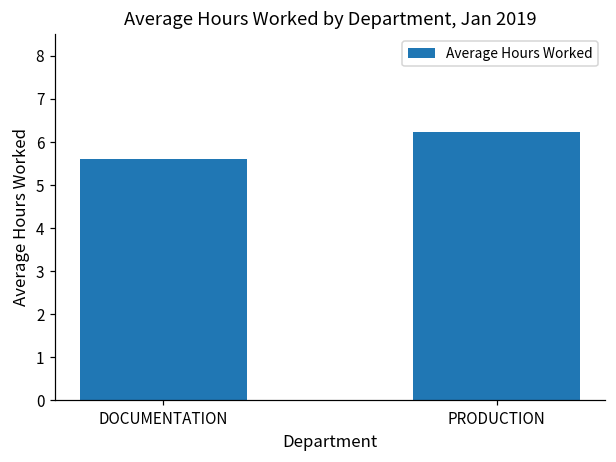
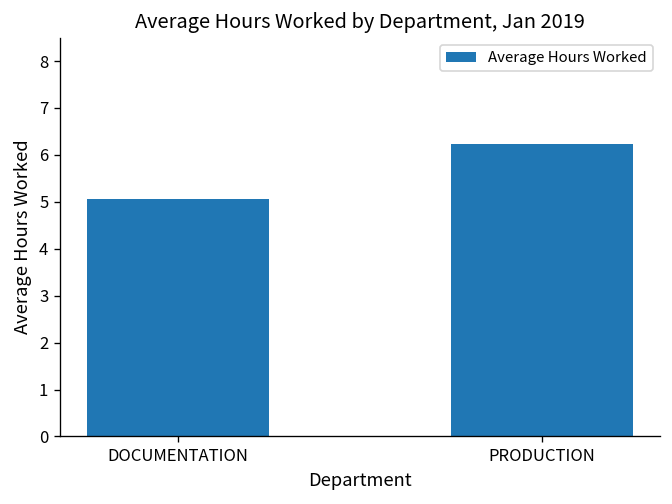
  {
-   "DOCUMENTATION": 5.6,
+   "DOCUMENTATION": 5.1,
    "PRODUCTION": 6.2
  }
